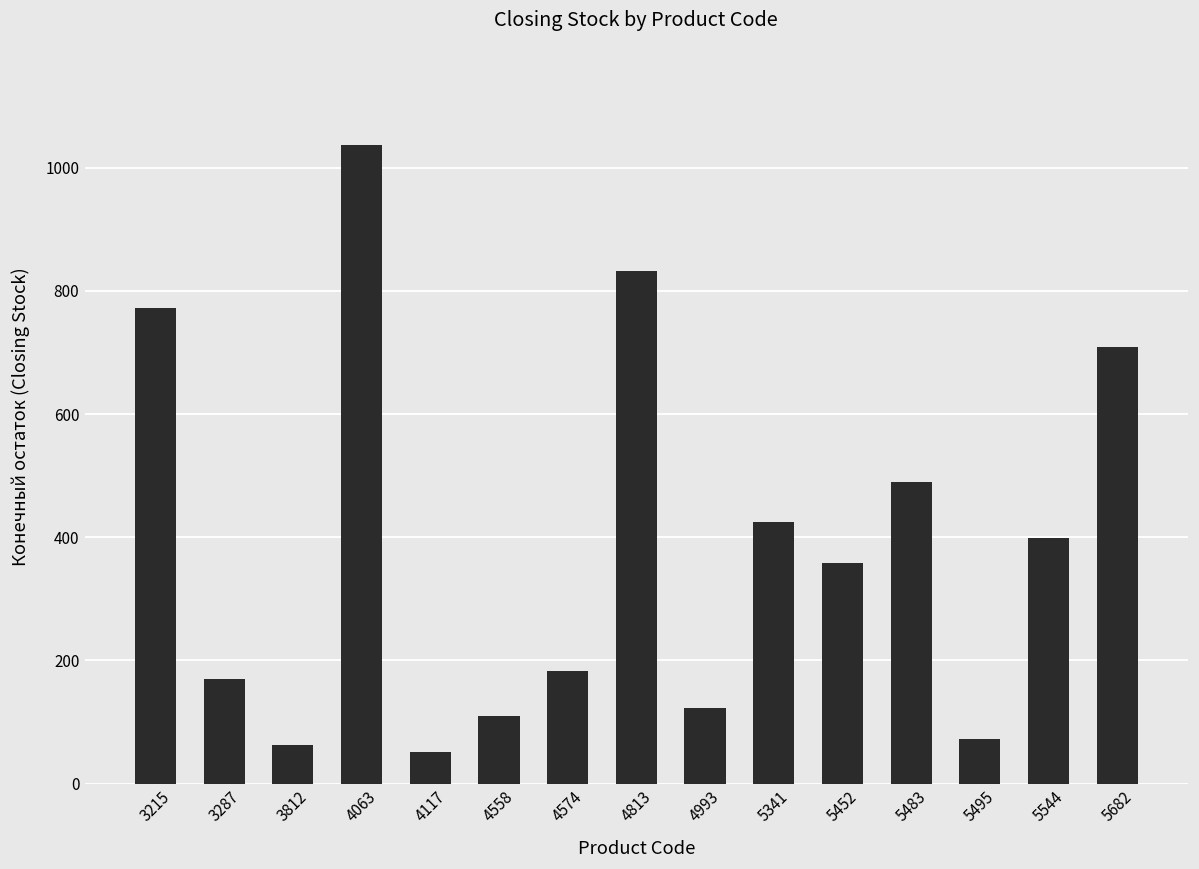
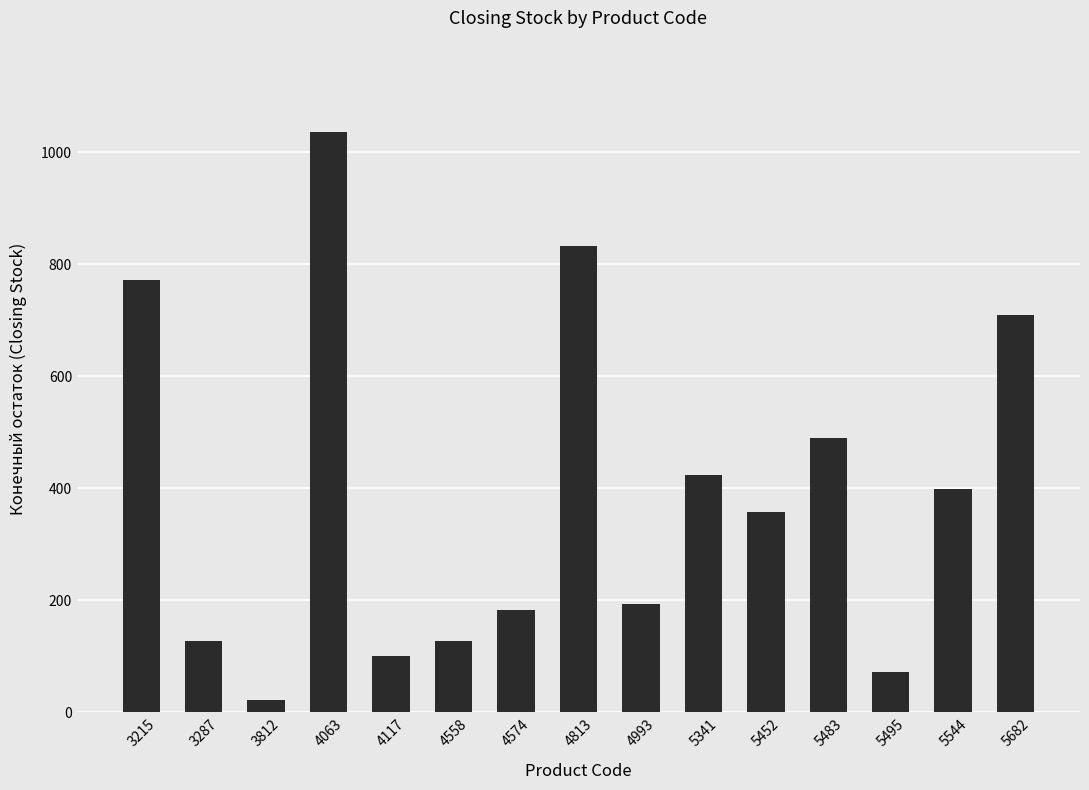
  {
    "3215": 770,
-   "3287": 170,
-   "3812": 60,
+   "3287": 130,
+   "3812": 20,
    "4063": 1040,
-   "4117": 50,
-   "4558": 110,
+   "4117": 100,
+   "4558": 130,
    "4574": 180,
    "4813": 830,
-   "4993": 120,
+   "4993": 190,
    "5341": 420,
    "5452": 360,
    "5483": 490,
    "5495": 70,
    "5544": 400,
    "5682": 710
  }
